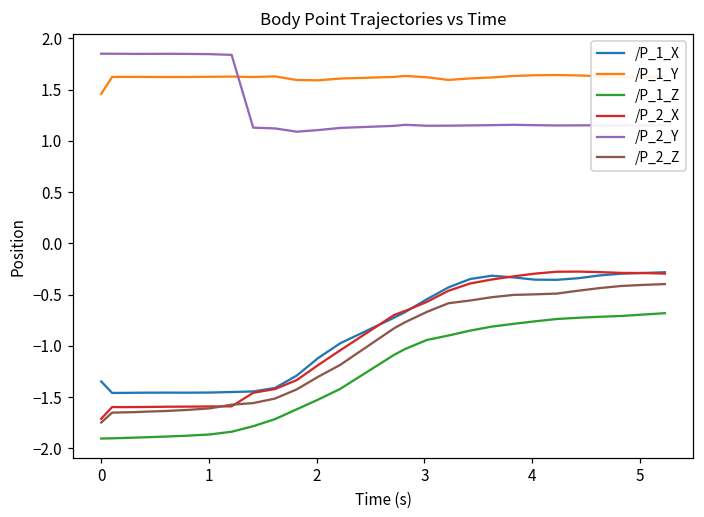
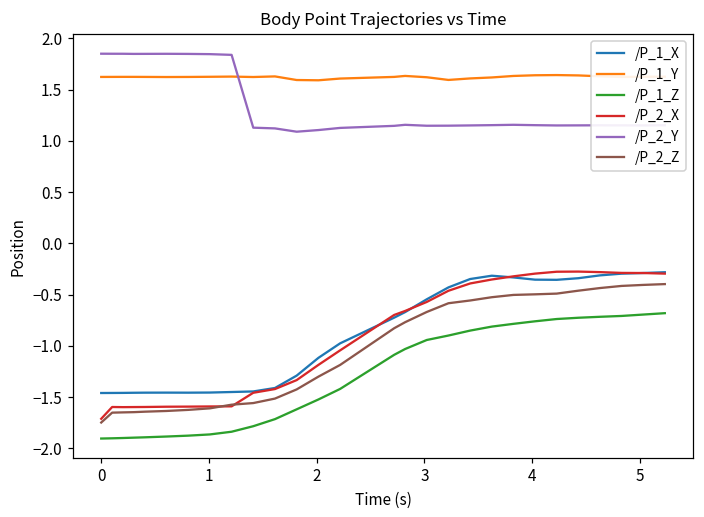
  {
    "/P_1_X": {
-     "0": -1.3
+     "0": -1.5
    },
    "/P_1_Y": {
-     "0": 1.5
+     "0": 1.6
    },
    "/P_1_Z": {
      "0": -1.9
    },
    "/P_2_X": {
      "0": -1.7
    },
    "/P_2_Y": {
      "0": 1.8
    },
    "/P_2_Z": {
      "0": -1.7
    }
  }
